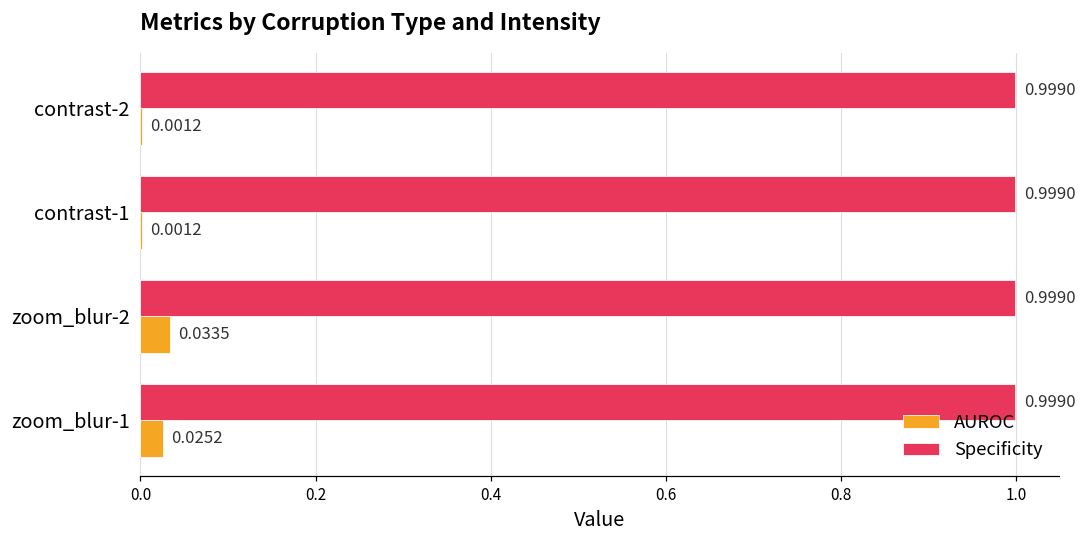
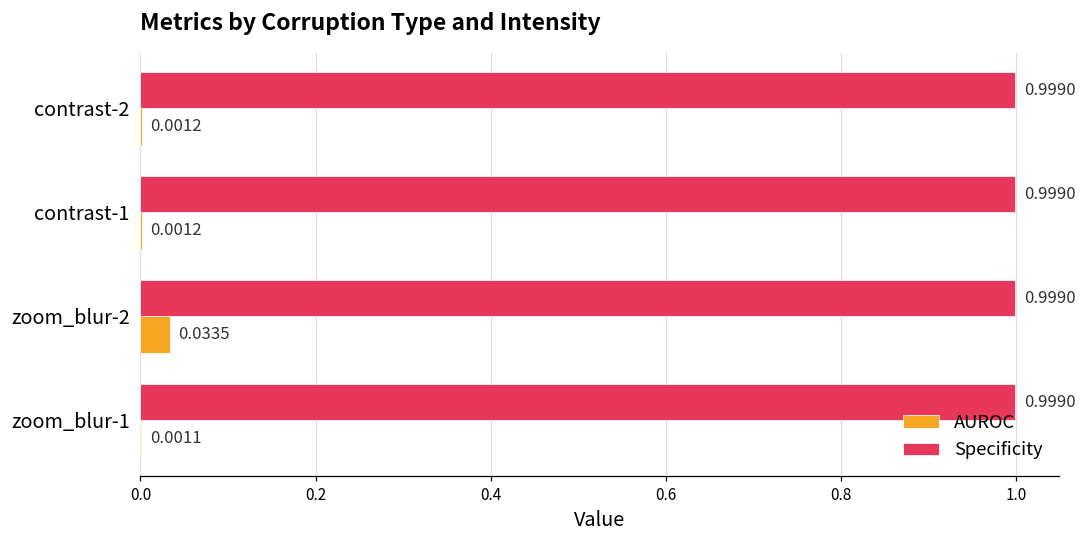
  {
    "AUROC": {
      "contrast-2": 0.0012,
      "contrast-1": 0.0012,
      "zoom_blur-2": 0.0335,
-     "zoom_blur-1": 0.0252
+     "zoom_blur-1": 0.0011
    },
    "Specificity": {
      "contrast-2": 0.9990,
      "contrast-1": 0.9990,
      "zoom_blur-2": 0.9990,
      "zoom_blur-1": 0.9990
    }
  }
